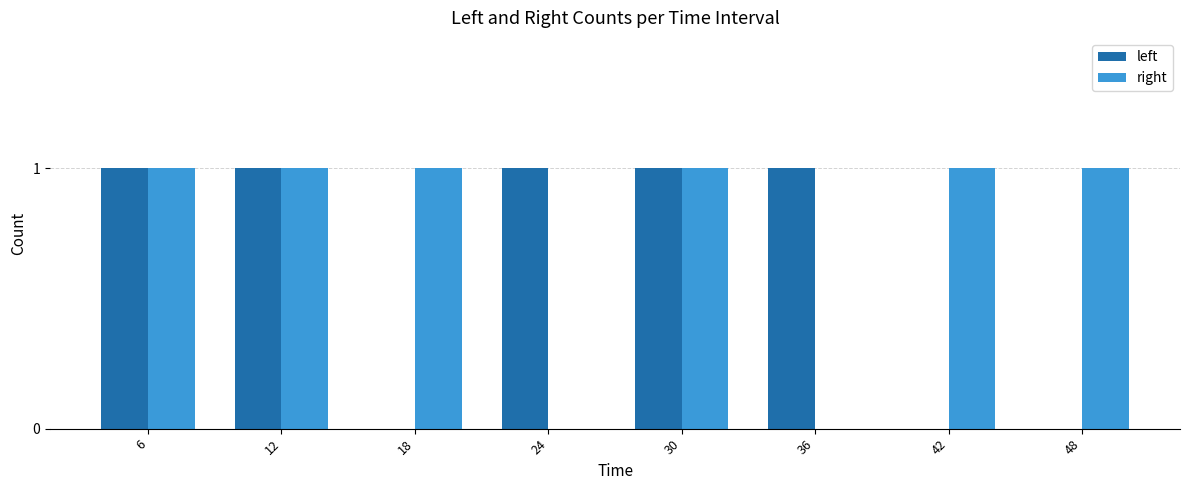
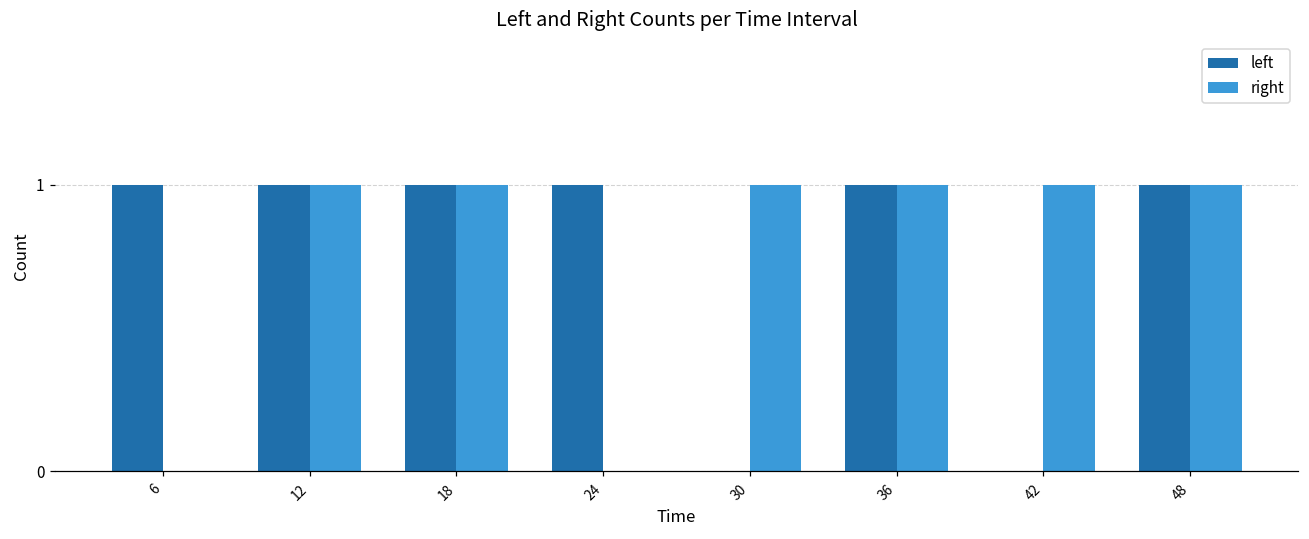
  {
    "left": {
      "6": 1,
      "12": 1,
-     "18": 0,
+     "18": 1,
      "24": 1,
-     "30": 1,
+     "30": 0,
      "36": 1,
      "42": 0,
-     "48": 0
+     "48": 1
    },
    "right": {
-     "6": 1,
+     "6": 0,
      "12": 1,
      "18": 1,
      "24": 0,
      "30": 1,
-     "36": 0,
+     "36": 1,
      "42": 1,
      "48": 1
    }
  }
